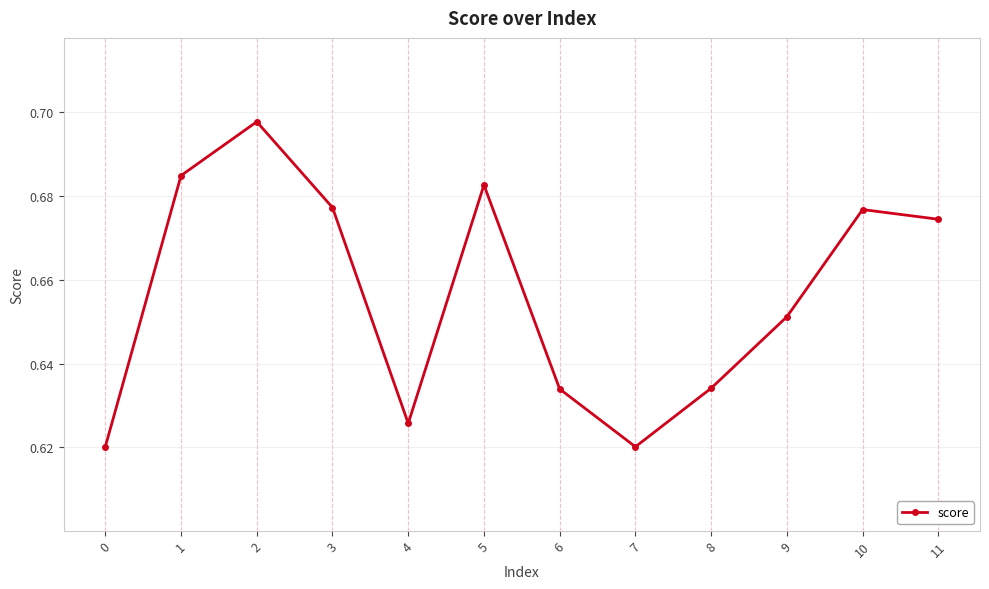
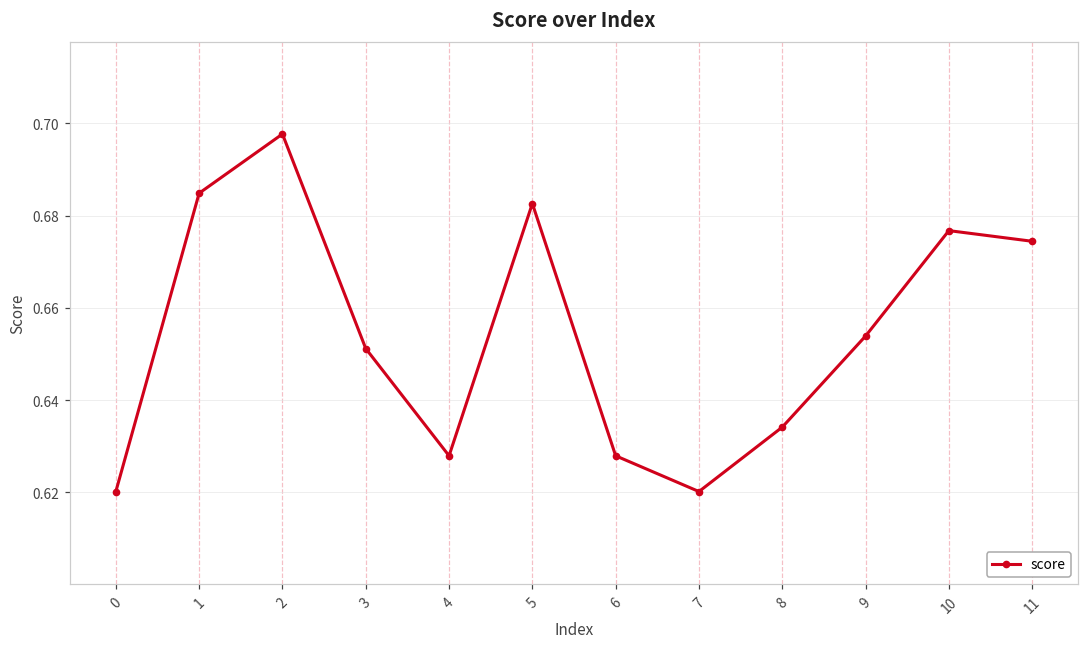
  {
    "0": 0.620,
    "1": 0.685,
    "2": 0.698,
-   "3": 0.677,
-   "4": 0.626,
+   "3": 0.651,
+   "4": 0.628,
    "5": 0.683,
-   "6": 0.634,
+   "6": 0.628,
    "7": 0.620,
    "8": 0.634,
-   "9": 0.651,
+   "9": 0.654,
    "10": 0.677,
    "11": 0.674
  }
